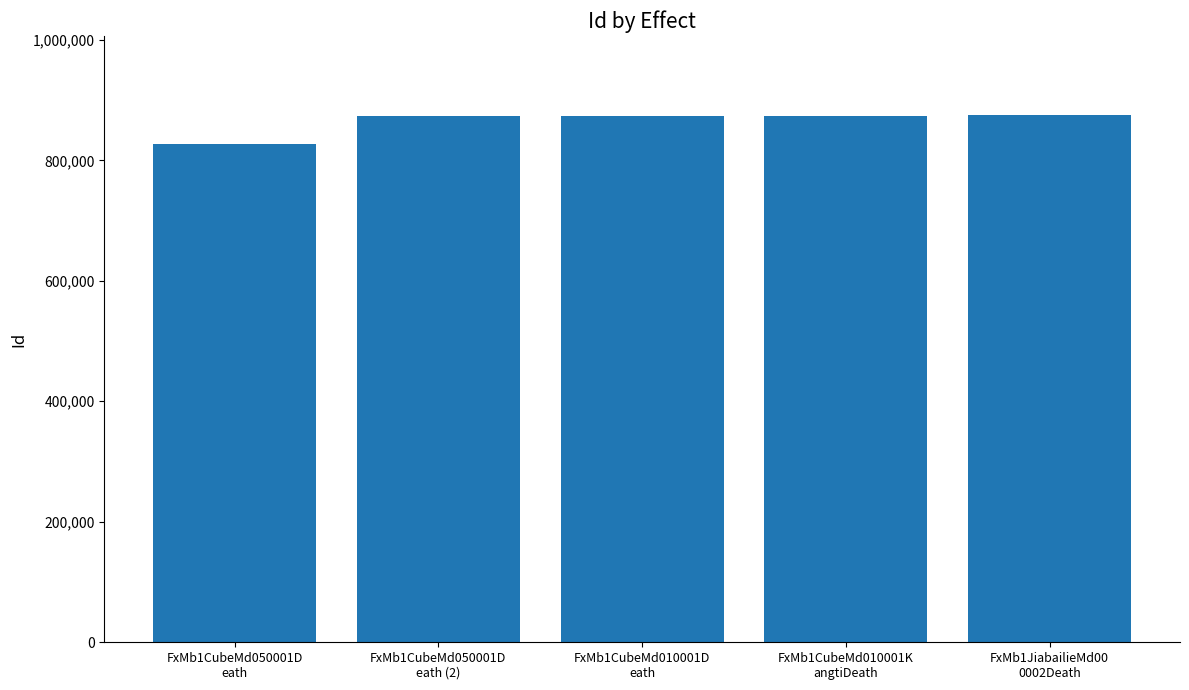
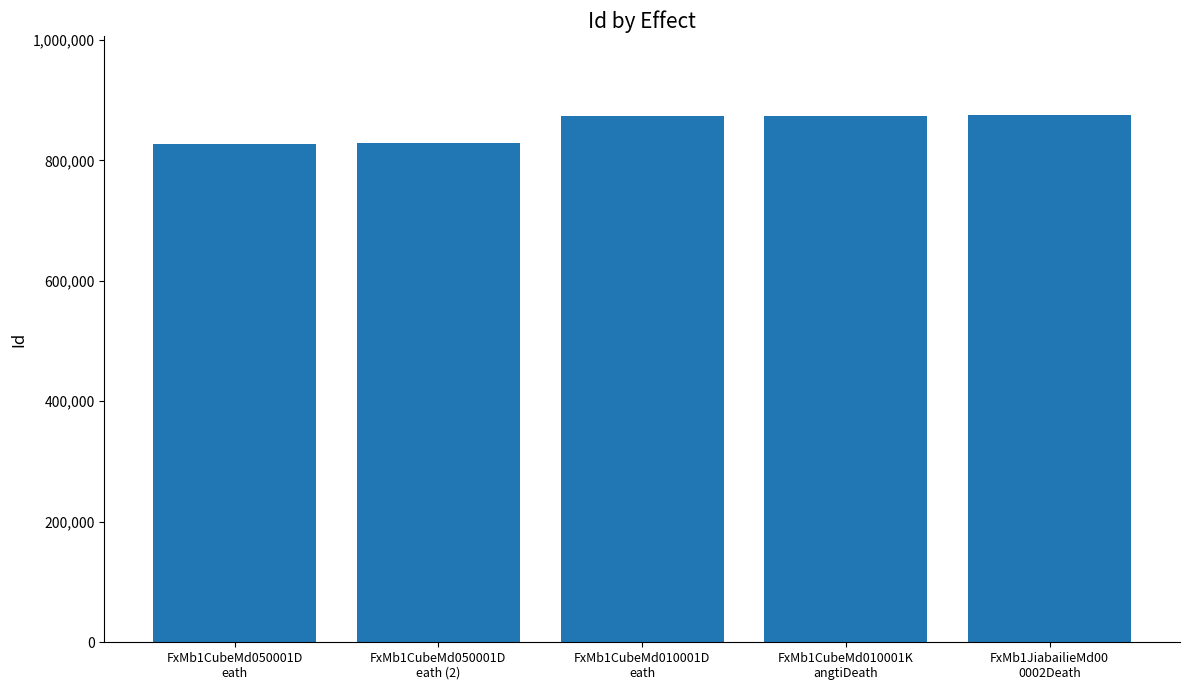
  {
    "FxMb1CubeMd050001D eath": "830,000",
-   "FxMb1CubeMd050001D eath (2)": "870,000",
+   "FxMb1CubeMd050001D eath (2)": "830,000",
    "FxMb1CubeMd010001D eath": "870,000",
    "FxMb1CubeMd010001K angtiDeath": "870,000",
    "FxMb1JiabailieMd00 0002Death": "880,000"
  }
